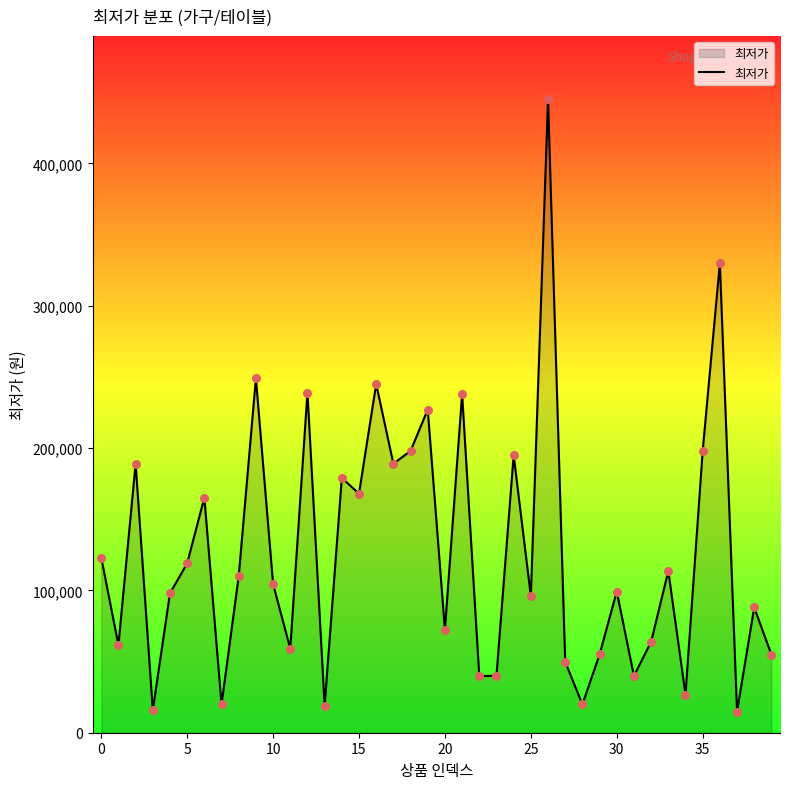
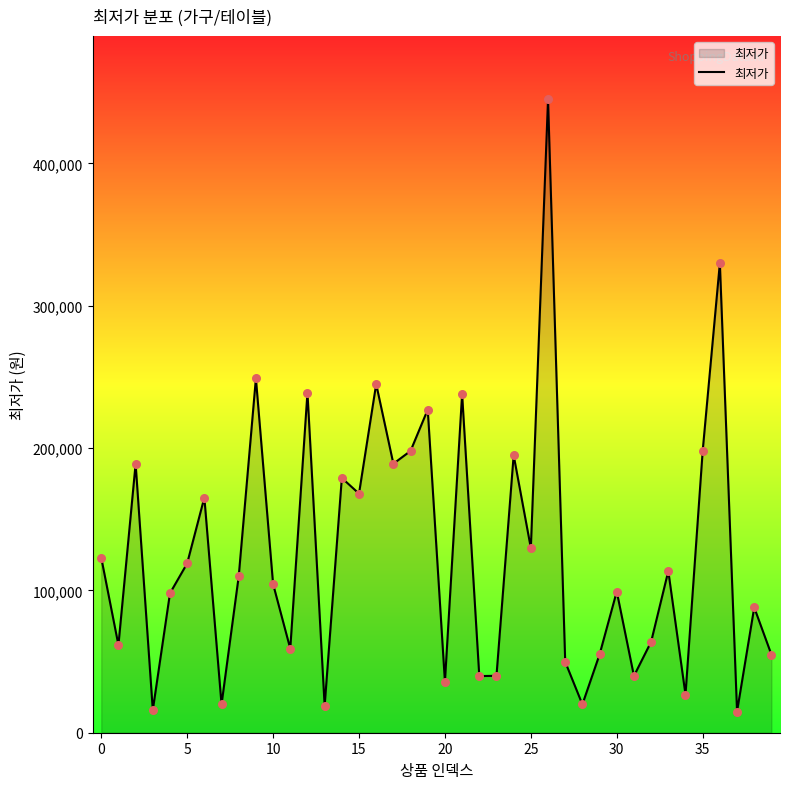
  {
    "0": "123,000",
    "5": "119,000",
    "10": "104,000",
    "15": "168,000",
-   "20": "72,000",
-   "25": "96,000",
+   "20": "36,000",
+   "25": "130,000",
    "30": "99,000",
    "35": "198,000"
  }
